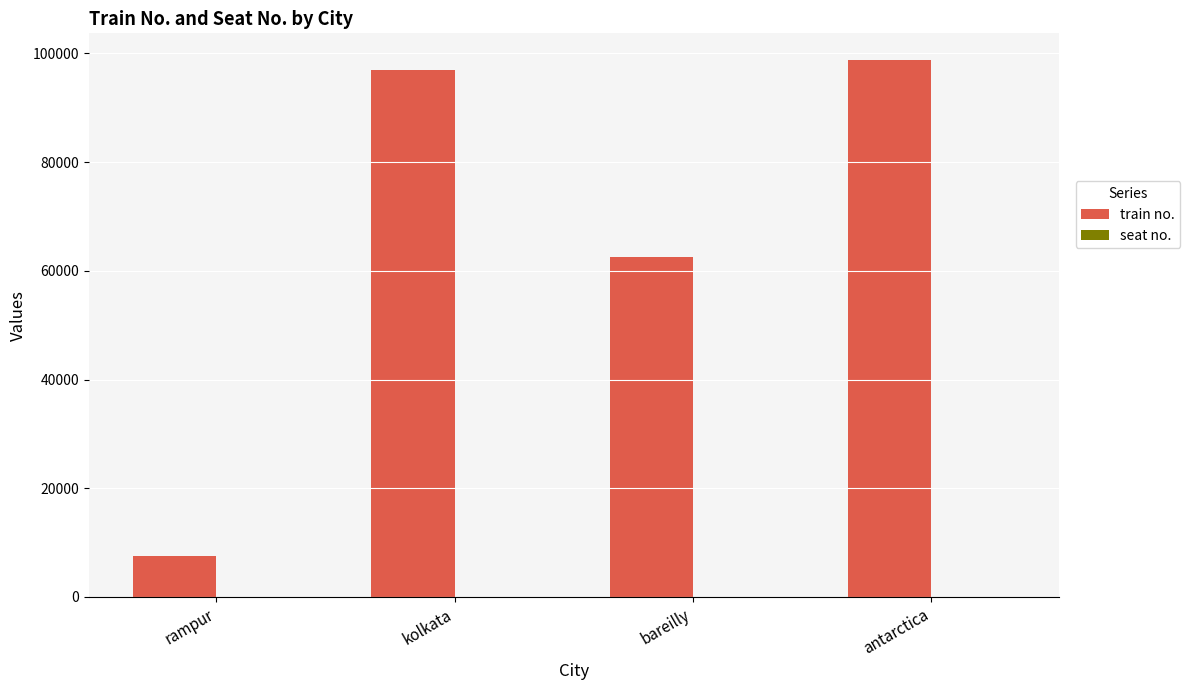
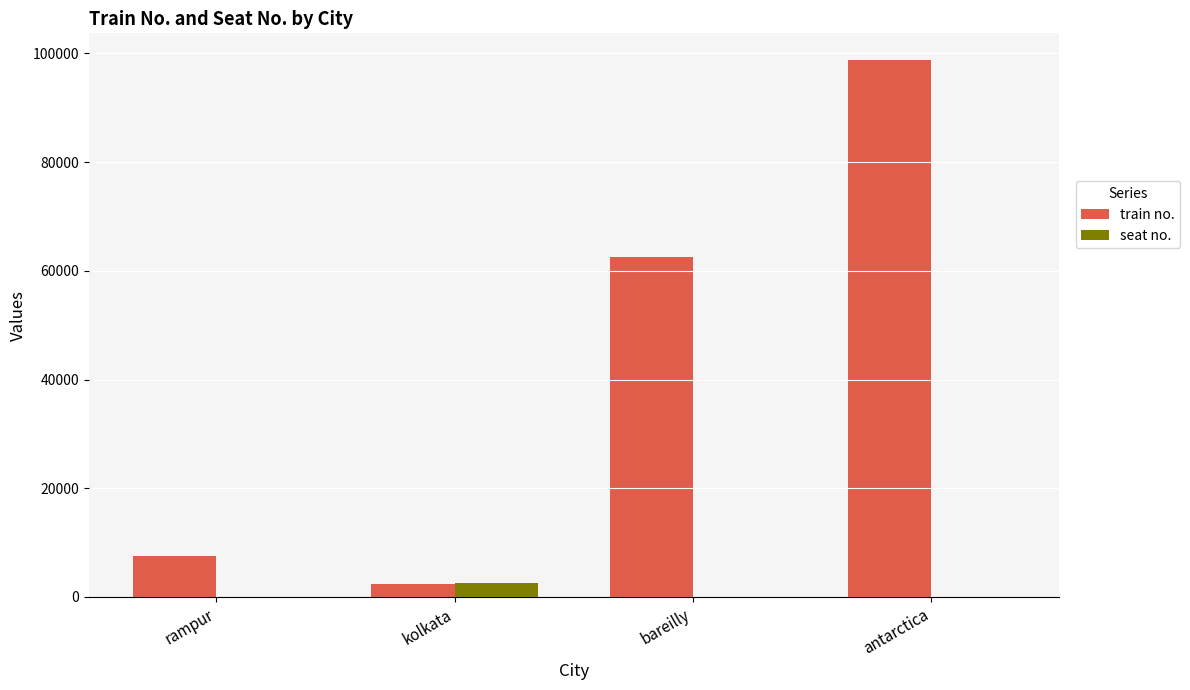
  {
    "train no.": {
      "rampur": 7000,
-     "kolkata": 97000,
+     "kolkata": 2000,
      "bareilly": 63000,
      "antarctica": 99000
    },
    "seat no.": {
-     "kolkata": 0
+     "kolkata": 3000
    }
  }
